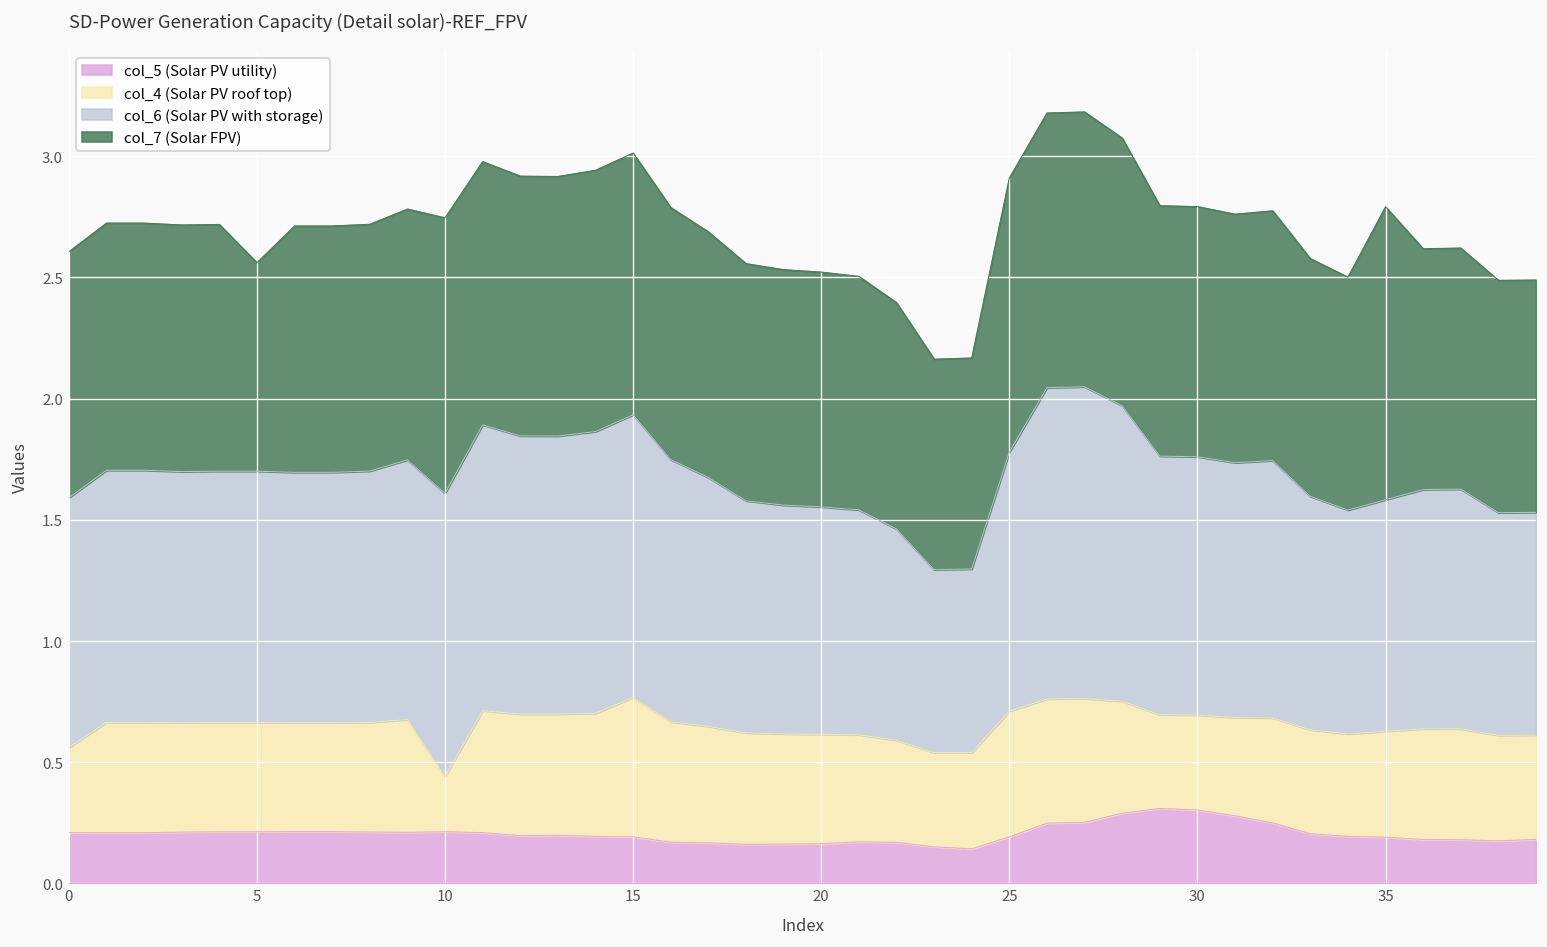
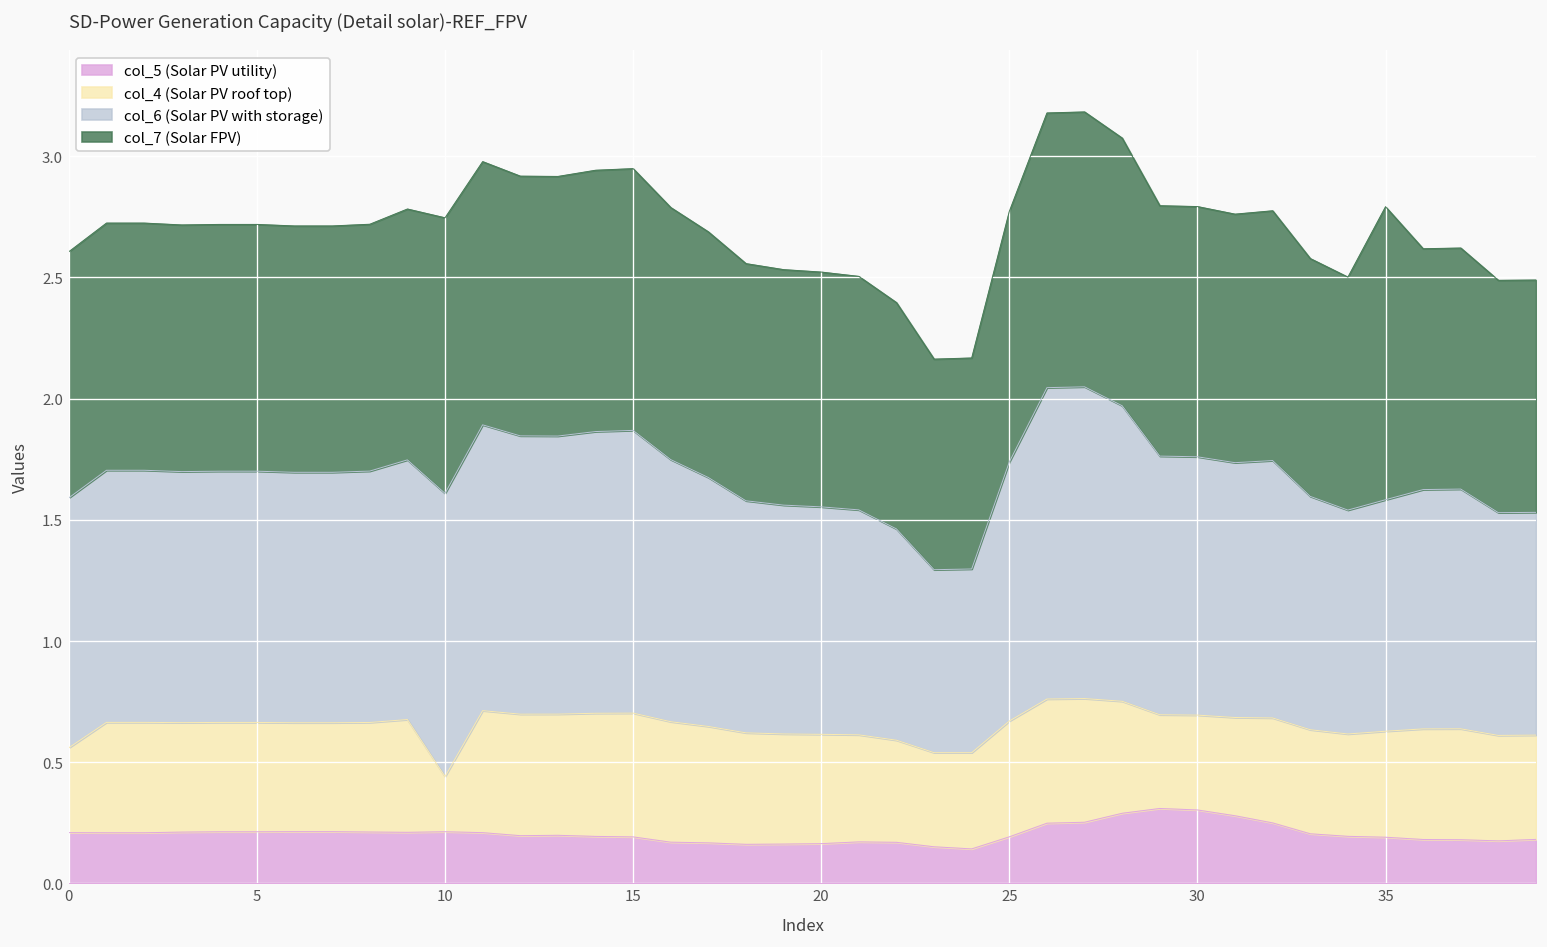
  {
    "col_4 (Solar PV roof top)": {
      "0": 0.35,
      "5": 0.45,
      "10": 0.23,
-     "15": 0.58,
+     "15": 0.51,
      "20": 0.45,
-     "25": 0.52,
+     "25": 0.48,
      "30": 0.39,
      "35": 0.44
    },
    "col_7 (Solar FPV)": {
      "0": 1.02,
-     "5": 0.86,
+     "5": 1.02,
      "10": 1.14,
      "15": 1.08,
      "20": 0.97,
-     "25": 1.13,
+     "25": 1.03,
      "30": 1.03,
      "35": 1.21
    }
  }
